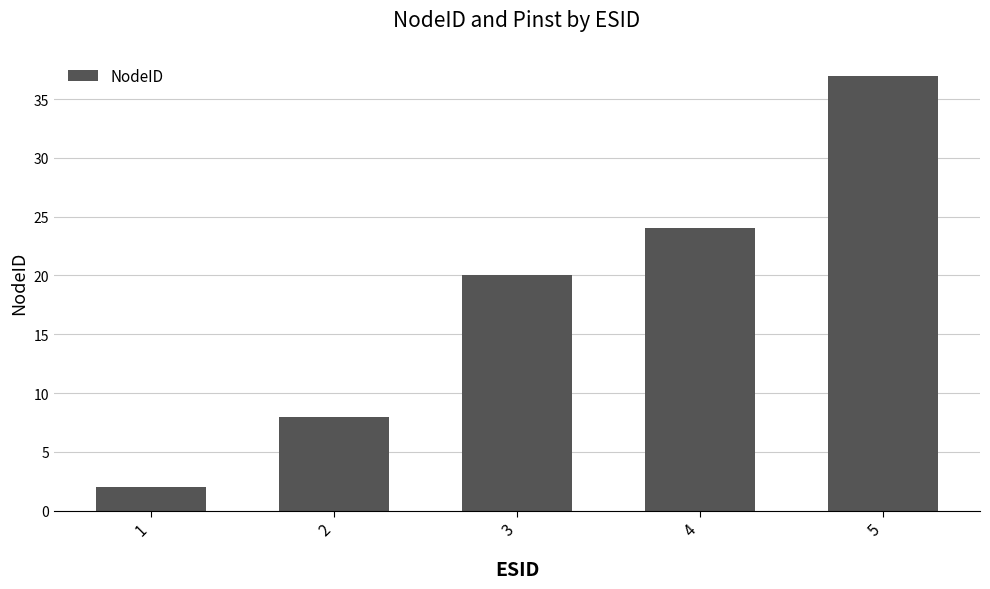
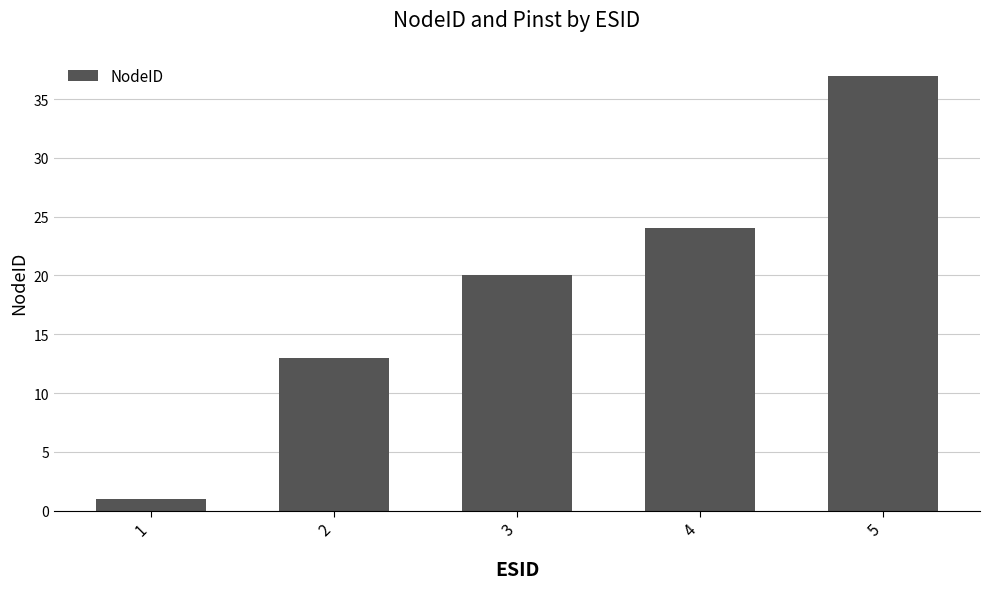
  {
-   "1": 2,
-   "2": 8,
+   "1": 1,
+   "2": 13,
    "3": 20,
    "4": 24,
    "5": 37
  }
